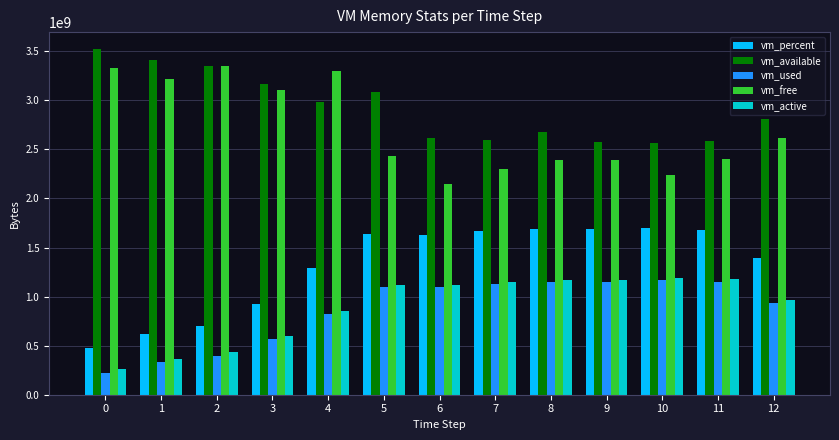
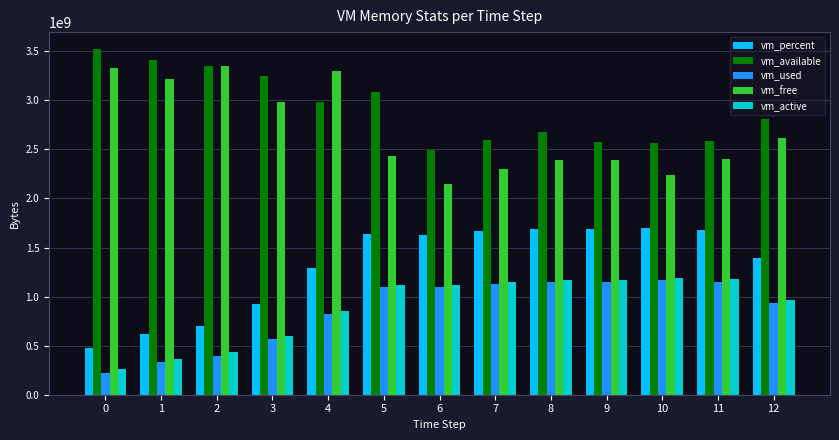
  {
    "vm_available": {
      "0": 3500000000,
      "1": 3400000000,
      "2": 3300000000,
-     "3": 3170000000,
+     "3": 3250000000,
      "4": 3000000000,
      "5": 3100000000,
-     "6": 2600000000,
+     "6": 2500000000,
      "7": 2600000000,
      "8": 2700000000,
      "9": 2600000000,
      "10": 2600000000,
      "11": 2600000000,
      "12": 2800000000
    },
    "vm_free": {
      "0": 3300000000,
      "1": 3200000000,
      "2": 3300000000,
-     "3": 3100000000,
+     "3": 3000000000,
      "4": 3300000000,
      "5": 2400000000,
      "6": 2100000000,
      "7": 2300000000,
      "8": 2400000000,
      "9": 2400000000,
      "10": 2200000000,
      "11": 2400000000,
      "12": 2600000000
    }
  }
